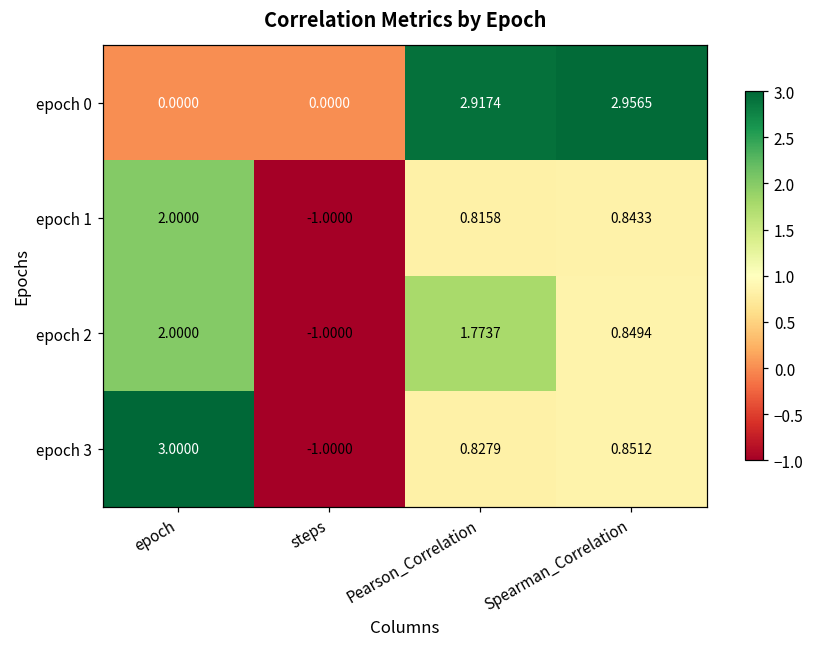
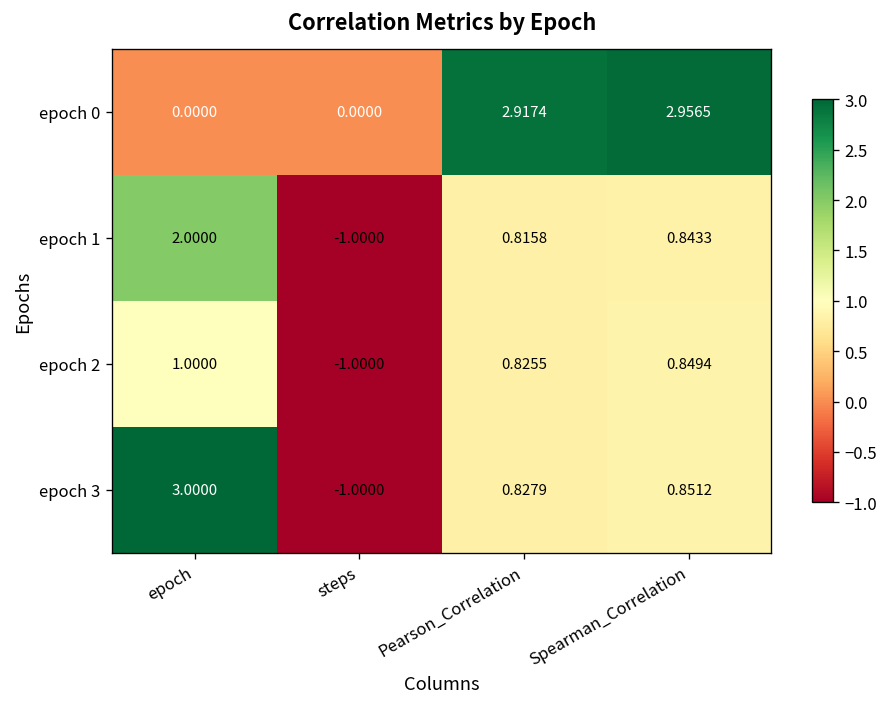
  {
    "epoch 0": {
      "epoch": 0.0000,
      "steps": 0.0000,
      "Pearson_Correlation": 2.9174,
      "Spearman_Correlation": 2.9565
    },
    "epoch 1": {
      "epoch": 2.0000,
      "steps": -1.0000,
      "Pearson_Correlation": 0.8158,
      "Spearman_Correlation": 0.8433
    },
    "epoch 2": {
-     "epoch": 2.0000,
+     "epoch": 1.0000,
      "steps": -1.0000,
-     "Pearson_Correlation": 1.7737,
+     "Pearson_Correlation": 0.8255,
      "Spearman_Correlation": 0.8494
    },
    "epoch 3": {
      "epoch": 3.0000,
      "steps": -1.0000,
      "Pearson_Correlation": 0.8279,
      "Spearman_Correlation": 0.8512
    }
  }
